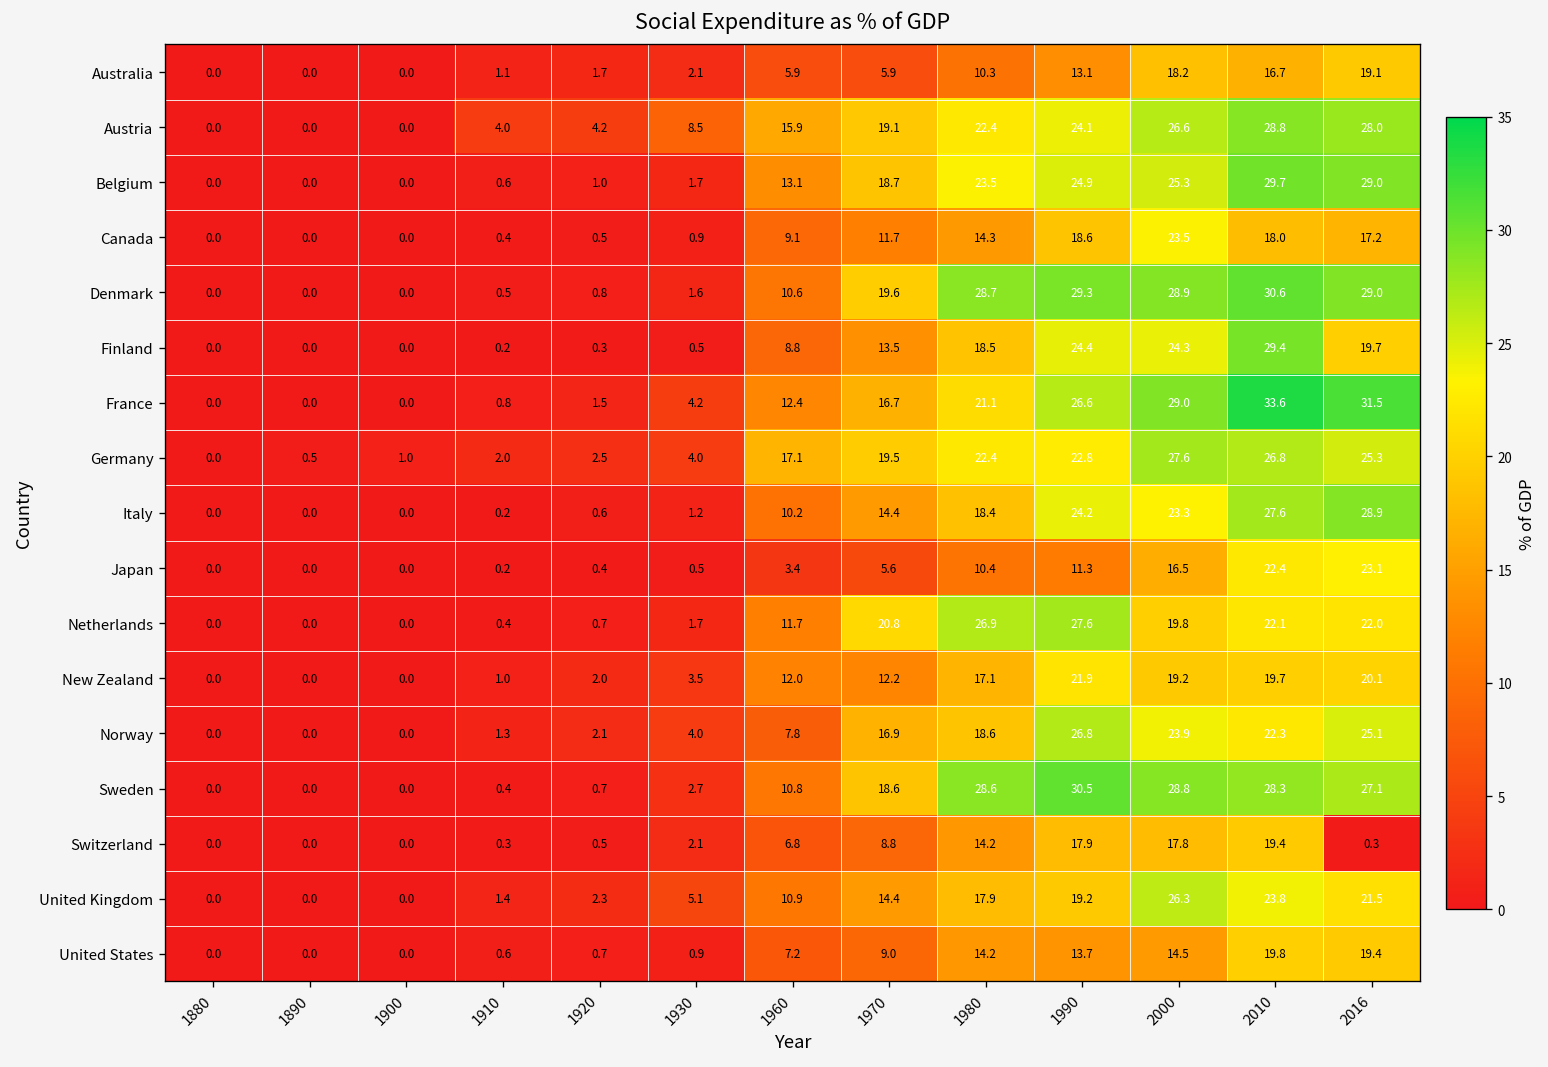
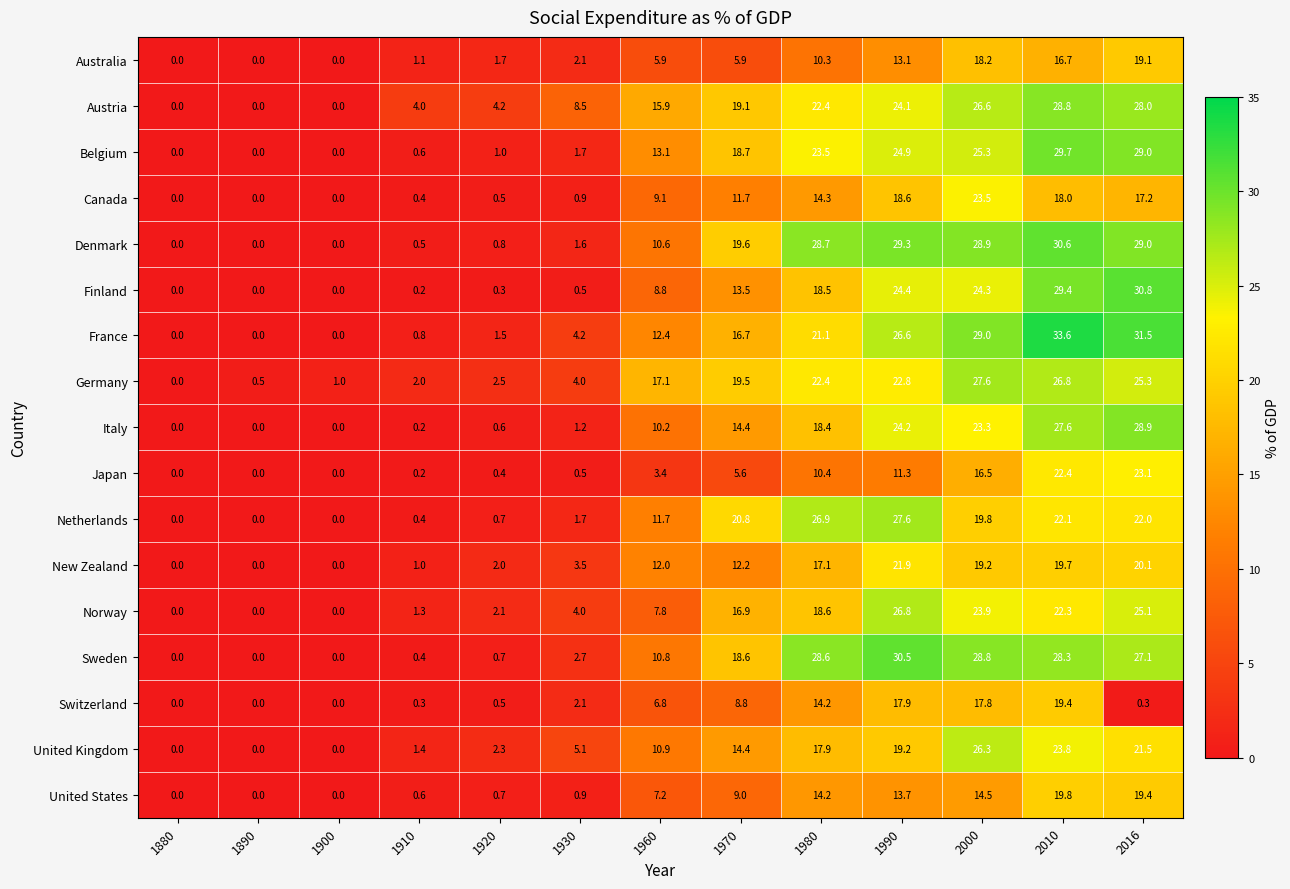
  {
    "Finland": {
      "1880": 0.0,
      "1890": 0.0,
      "1900": 0.0,
      "1910": 0.2,
      "1920": 0.3,
      "1930": 0.5,
      "1960": 8.8,
      "1970": 13.5,
      "1980": 18.5,
      "1990": 24.4,
      "2000": 24.3,
      "2010": 29.4,
-     "2016": 19.7
+     "2016": 30.8
    }
  }
